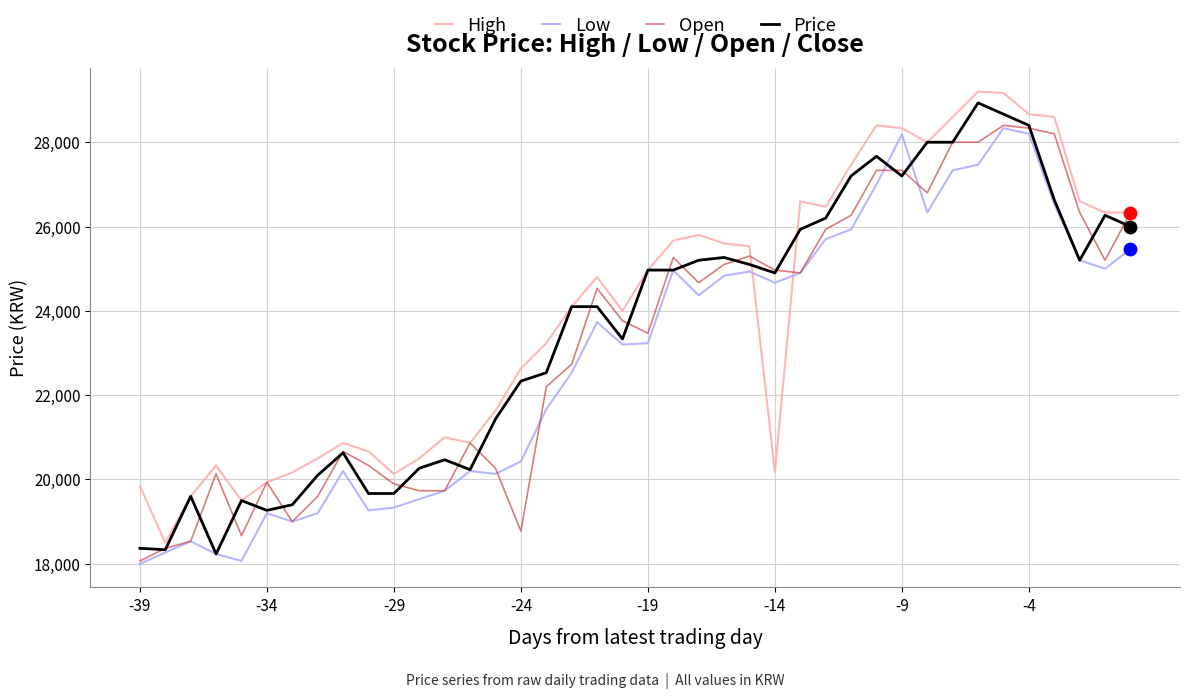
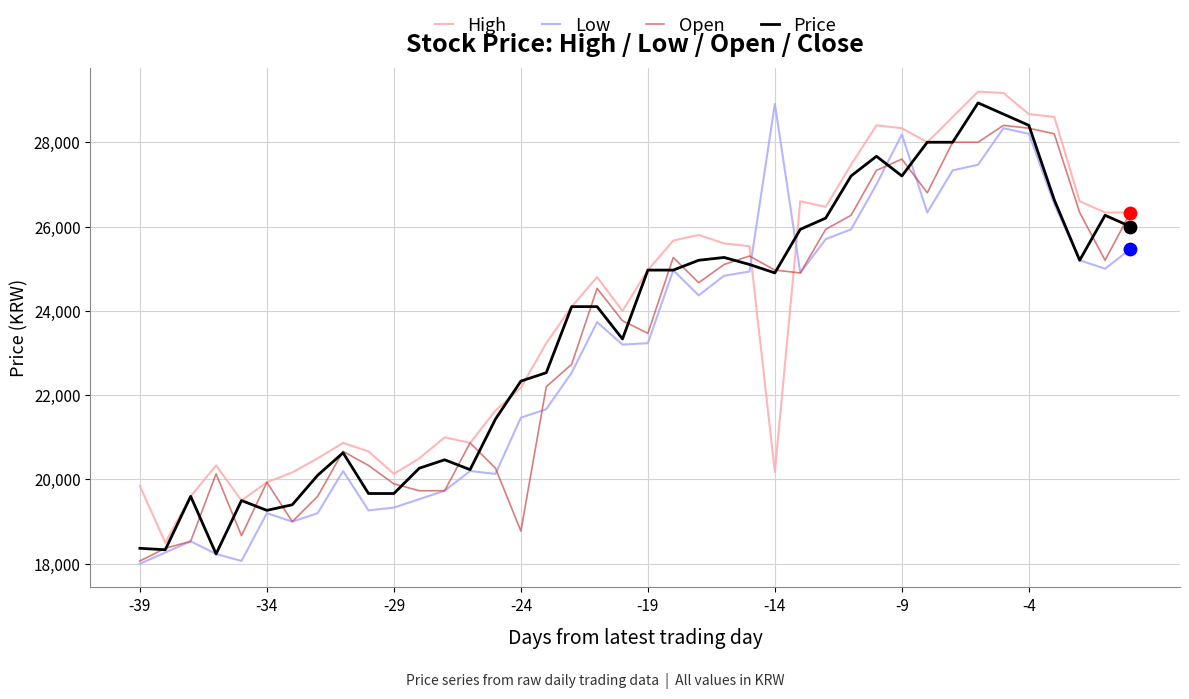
  {
    "High": {
      "-39": "19,800",
      "-29": "20,100",
-     "-24": "22,600",
+     "-24": "22,200",
      "-14": "20,200",
      "-9": "28,300",
      "-4": "28,700"
    },
    "Low": {
      "-39": "18,000",
      "-34": "19,200",
      "-29": "19,300",
-     "-24": "20,400",
+     "-24": "21,500",
      "-19": "23,200",
-     "-14": "24,700",
+     "-14": "28,900",
      "-9": "28,200",
      "-4": "28,200"
    },
    "Open": {
      "-39": "18,100",
      "-29": "19,900",
      "-24": "18,800",
      "-19": "23,500",
      "-14": "25,000",
-     "-9": "27,300",
+     "-9": "27,600",
      "-4": "28,300"
    }
  }
